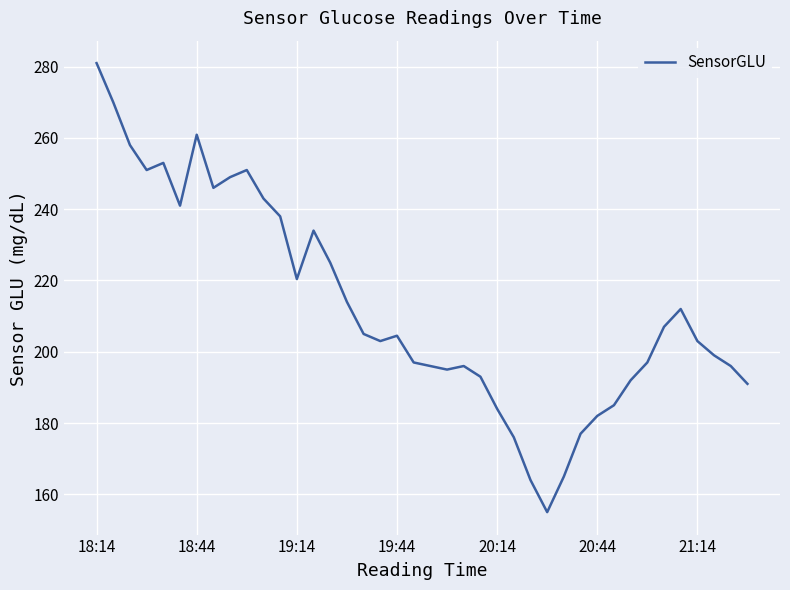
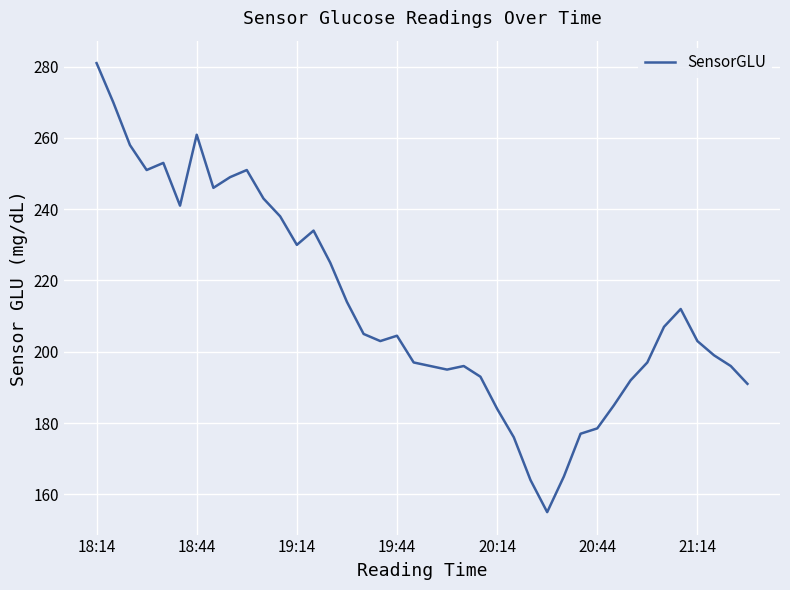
  {
    "18:14": 281,
    "18:44": 261,
-   "19:14": 220,
+   "19:14": 230,
    "19:44": 205,
    "20:14": 184,
-   "20:44": 182,
+   "20:44": 179,
    "21:14": 203
  }
